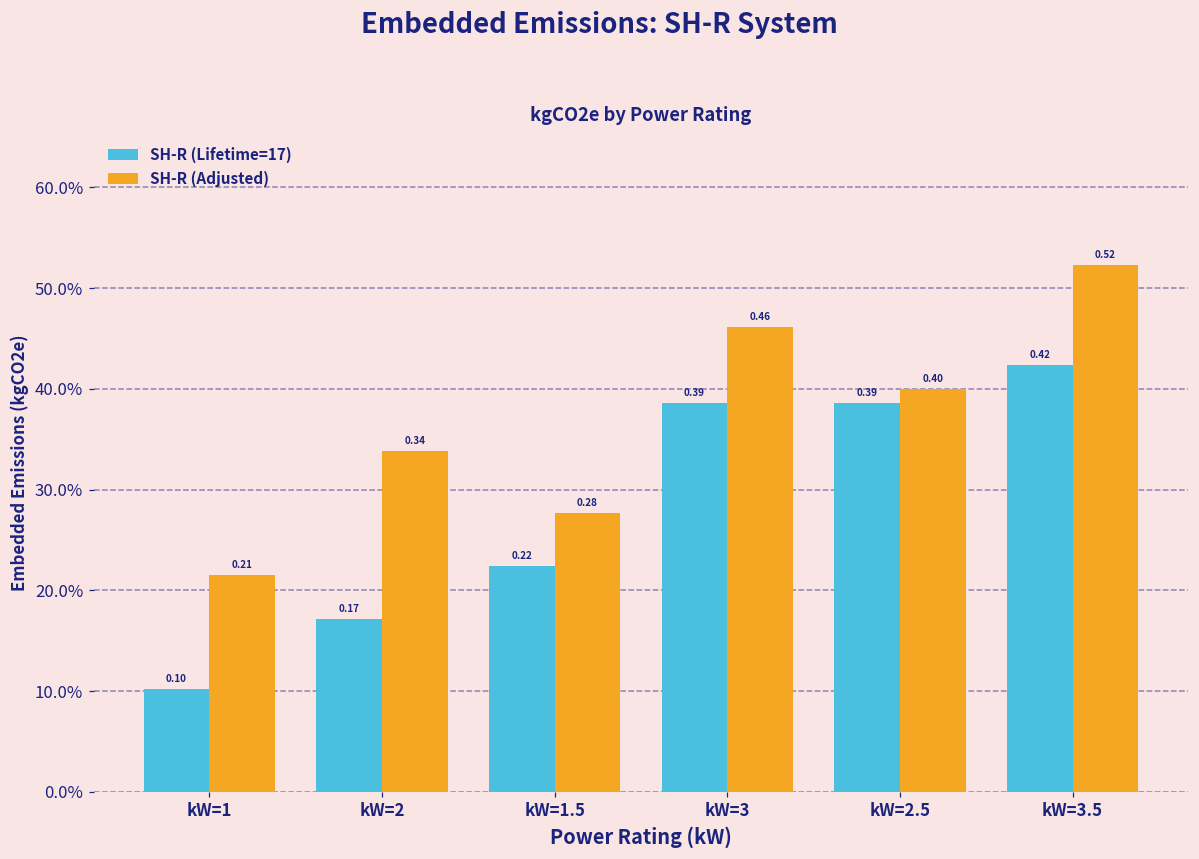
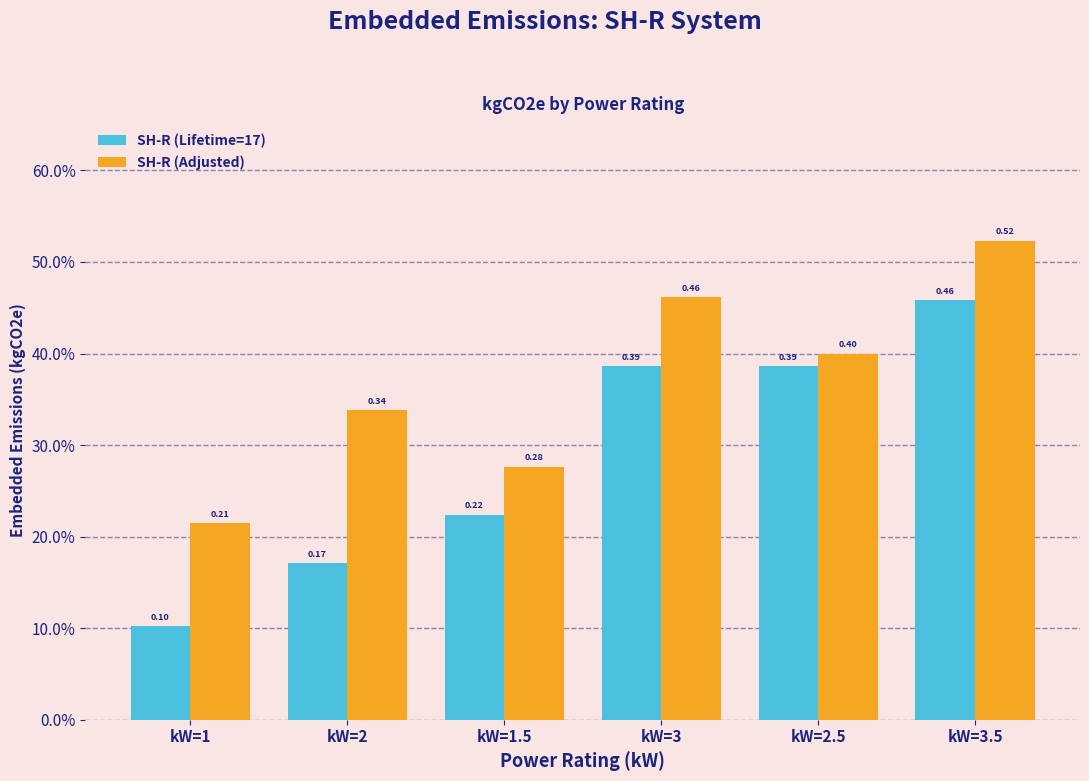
  {
    "SH-R (Lifetime=17)": {
      "kW=1": 0.10,
      "kW=2": 0.17,
      "kW=1.5": 0.22,
      "kW=3": 0.39,
      "kW=2.5": 0.39,
-     "kW=3.5": 0.42
+     "kW=3.5": 0.46
    },
    "SH-R (Adjusted)": {
      "kW=1": 0.21,
      "kW=2": 0.34,
      "kW=1.5": 0.28,
      "kW=3": 0.46,
      "kW=2.5": 0.40,
      "kW=3.5": 0.52
    }
  }
